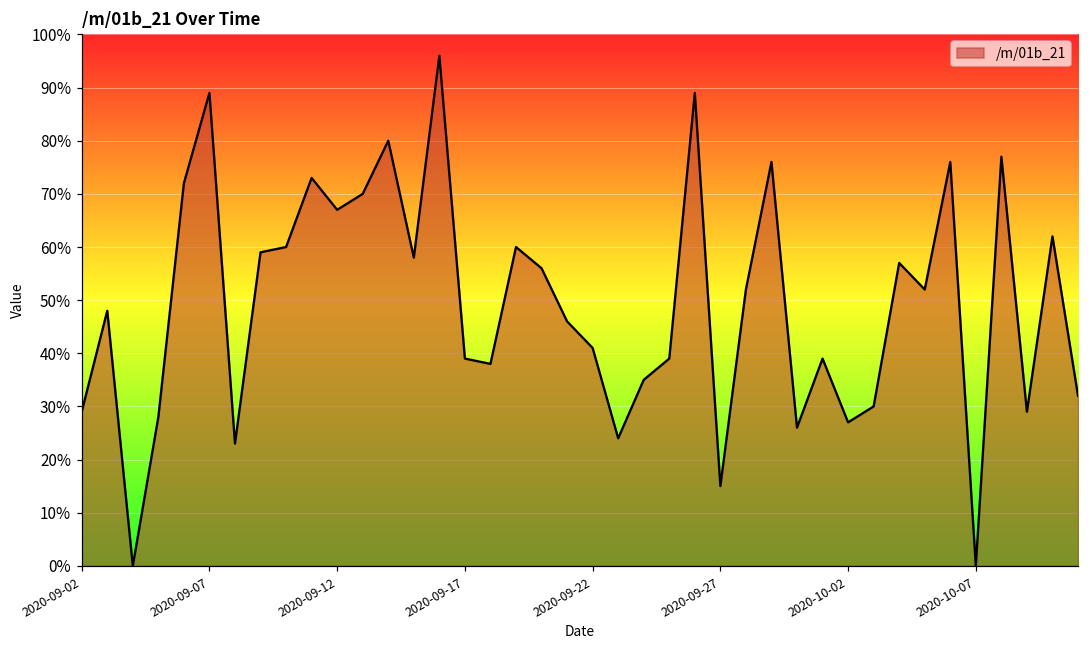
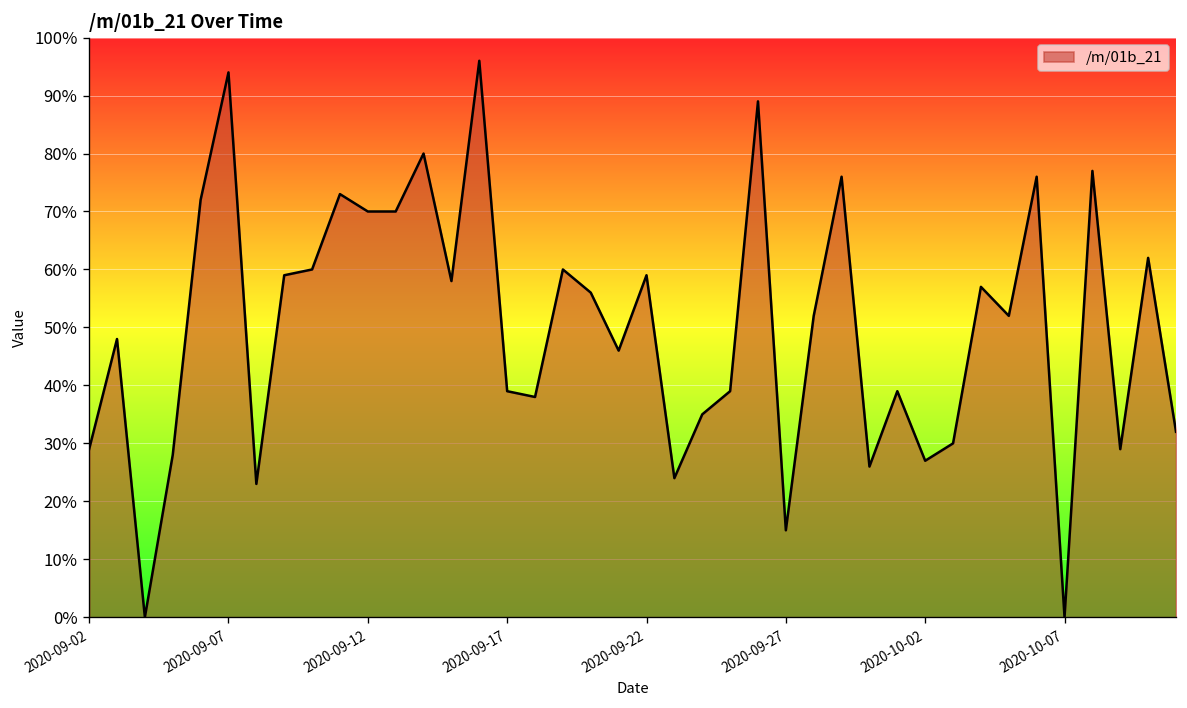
  {
    "2020-09-02": "29%",
-   "2020-09-07": "89%",
-   "2020-09-12": "67%",
+   "2020-09-07": "94%",
+   "2020-09-12": "70%",
    "2020-09-17": "39%",
-   "2020-09-22": "41%",
+   "2020-09-22": "59%",
    "2020-09-27": "15%",
    "2020-10-02": "27%",
    "2020-10-07": "0%"
  }
